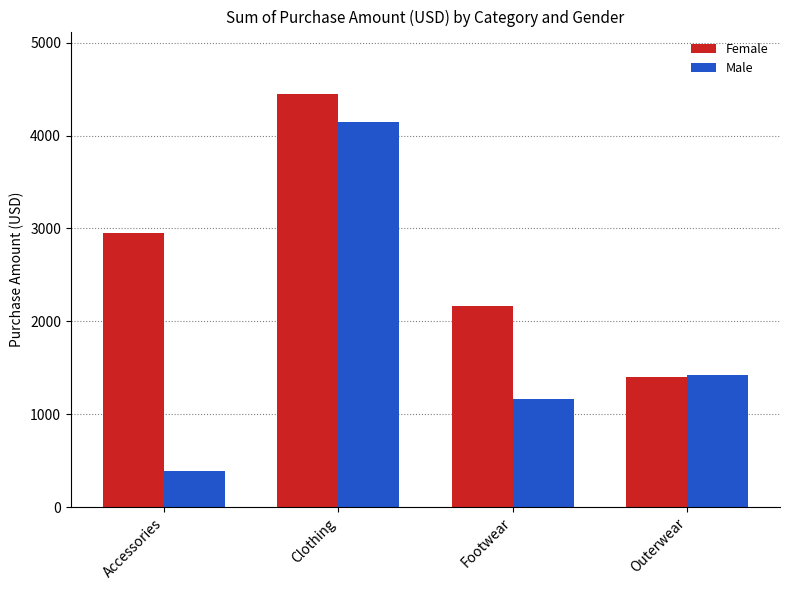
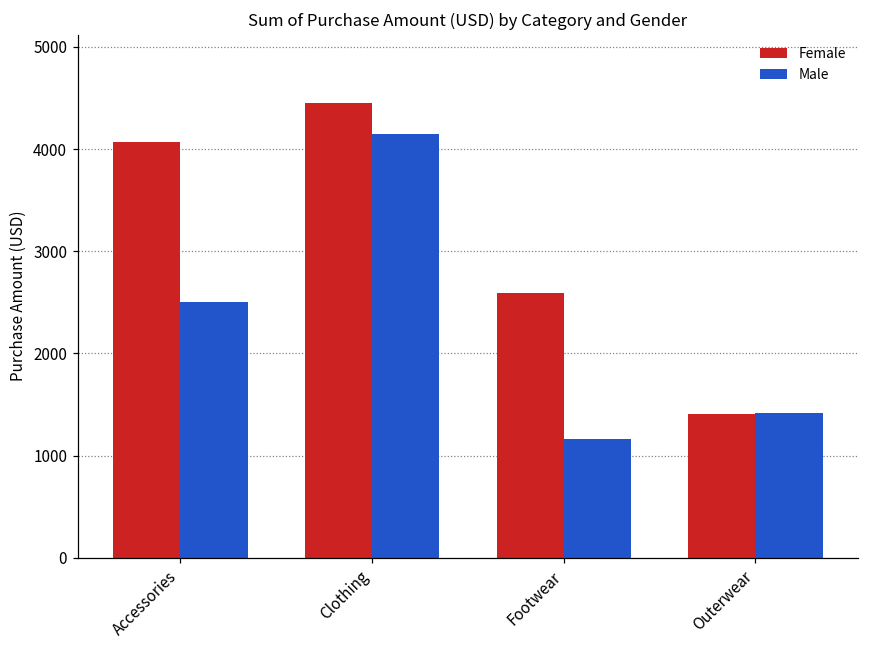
  {
    "Female": {
-     "Accessories": 3000,
+     "Accessories": 4100,
      "Clothing": 4500,
-     "Footwear": 2200,
+     "Footwear": 2600,
      "Outerwear": 1400
    },
    "Male": {
-     "Accessories": 400,
+     "Accessories": 2500,
      "Clothing": 4200,
      "Footwear": 1200,
      "Outerwear": 1400
    }
  }
